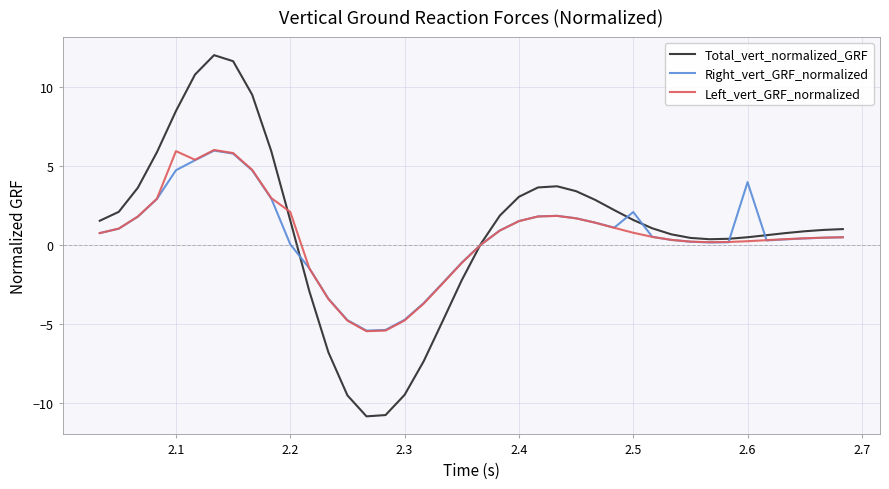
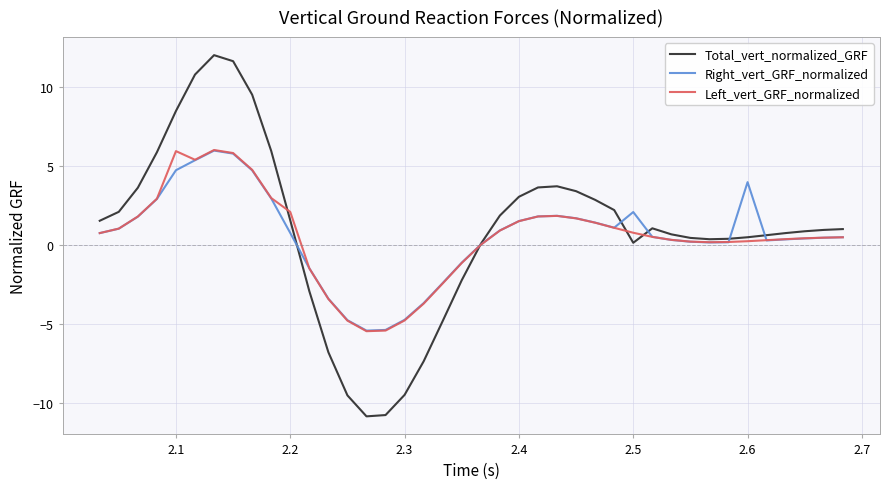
  {
    "Total_vert_normalized_GRF": {
      "2.1": 8.5,
      "2.2": 1.6,
      "2.3": -9.5,
      "2.4": 3.1,
-     "2.5": 1.6,
+     "2.5": 0.2,
      "2.6": 0.5
    },
    "Right_vert_GRF_normalized": {
      "2.1": 4.8,
-     "2.2": 0.1,
+     "2.2": 0.8,
      "2.5": 2.1,
      "2.6": 4.0
    },
    "Left_vert_GRF_normalized": {
      "2.1": 6.0,
      "2.2": 2.1,
      "2.5": 0.8,
      "2.6": 0.3
    }
  }
